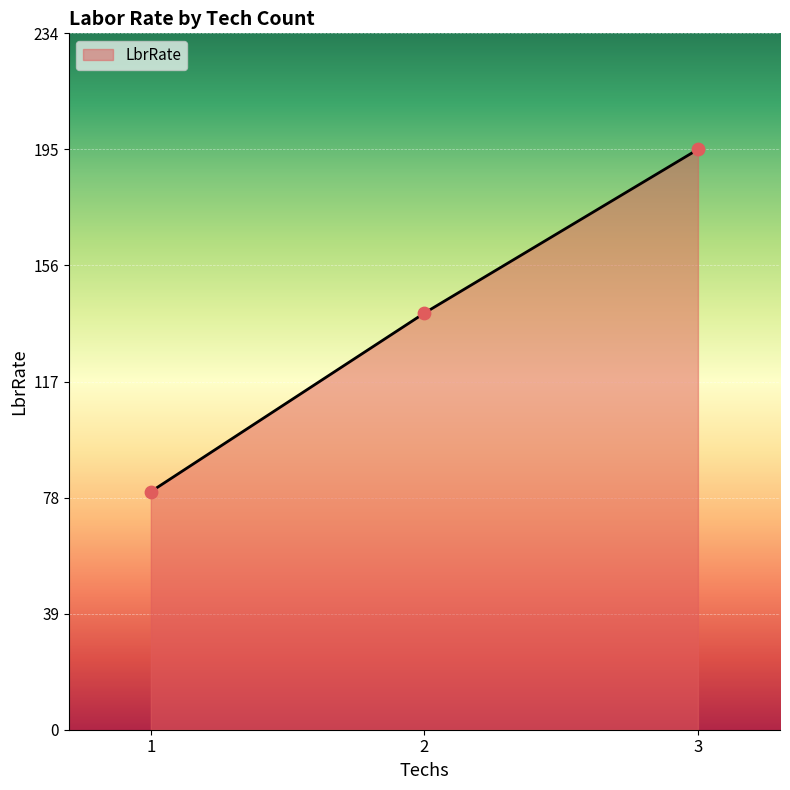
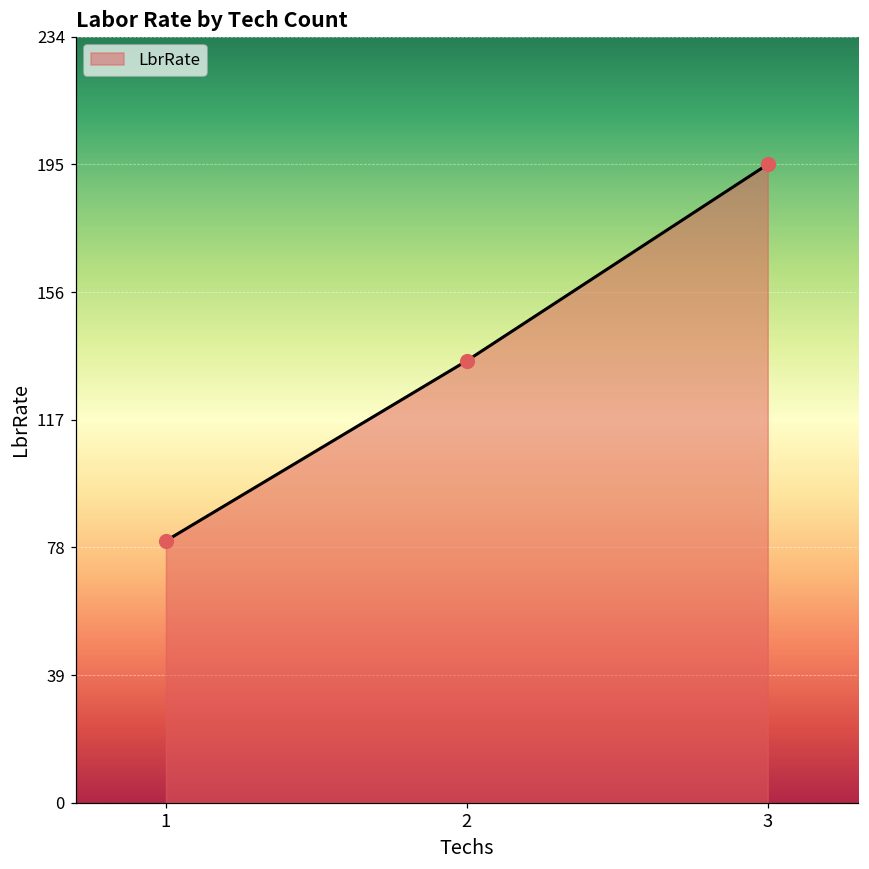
  {
    "1": 80,
-   "2": 140,
+   "2": 135,
    "3": 195
  }
